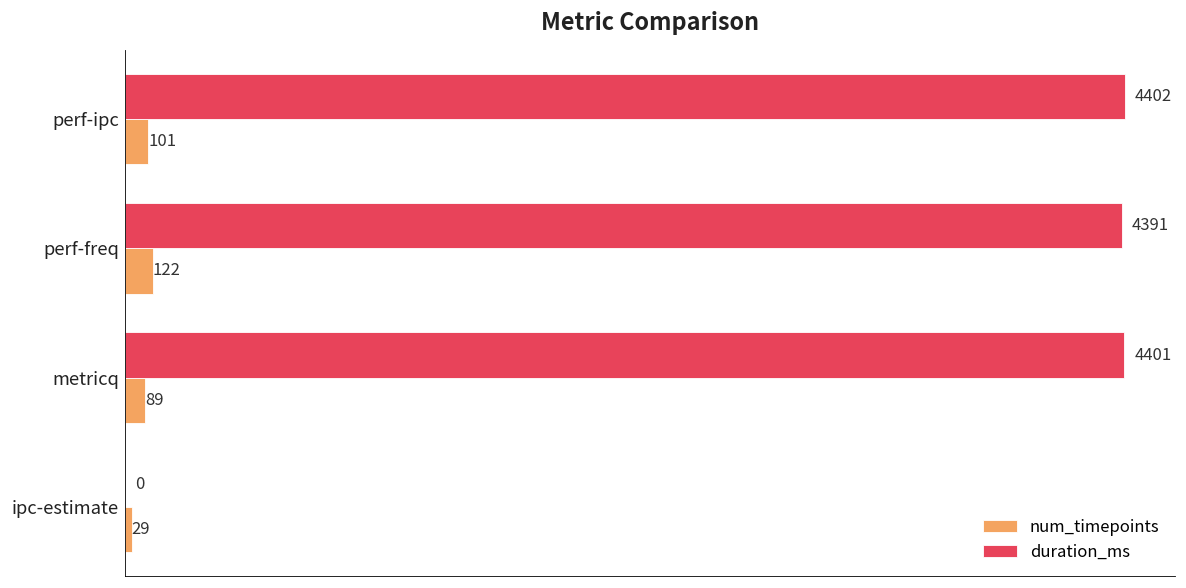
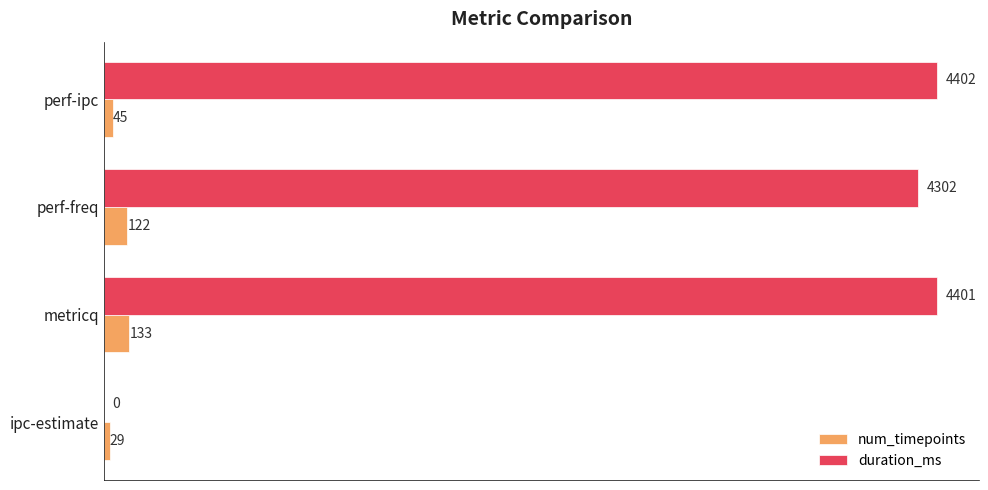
  {
    "num_timepoints": {
-     "perf-ipc": 101,
+     "perf-ipc": 45,
      "perf-freq": 122,
-     "metricq": 89,
+     "metricq": 133,
      "ipc-estimate": 29
    },
    "duration_ms": {
      "perf-ipc": 4402,
-     "perf-freq": 4391,
+     "perf-freq": 4302,
      "metricq": 4401,
      "ipc-estimate": 0
    }
  }
